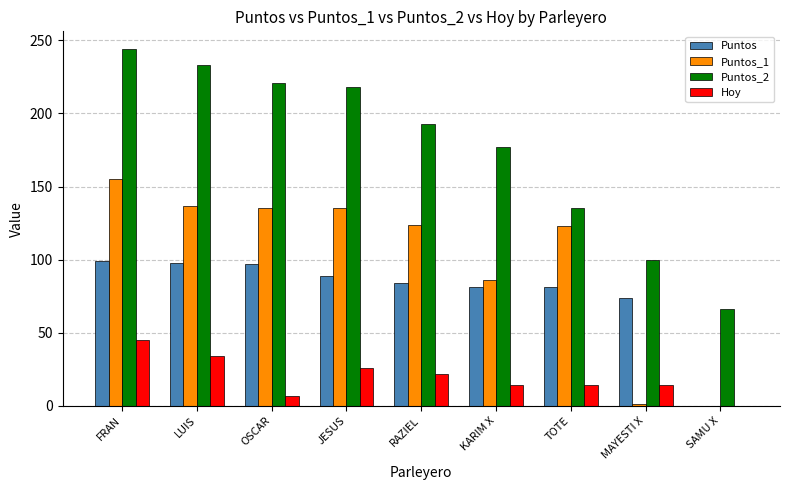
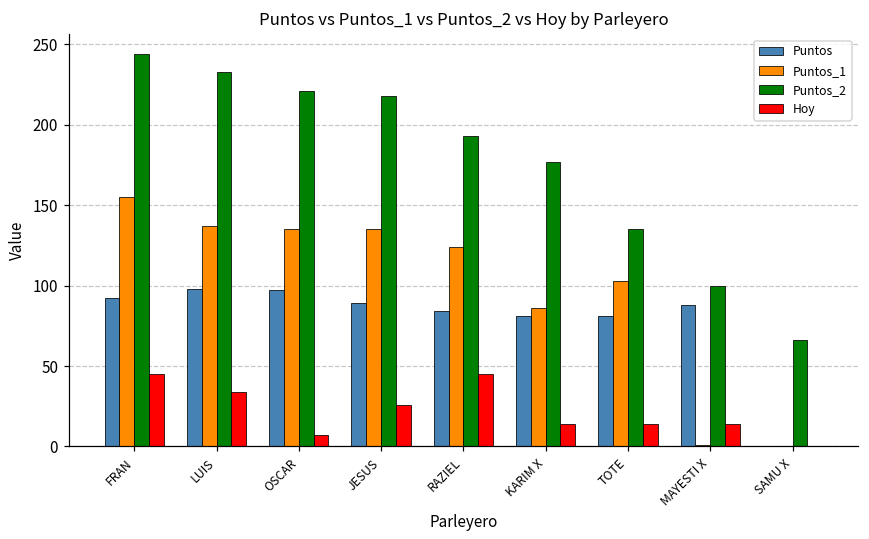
  {
    "Puntos": {
-     "FRAN": 99,
+     "FRAN": 92,
      "LUIS": 98,
      "OSCAR": 97,
      "JESUS": 89,
      "RAZIEL": 84,
      "KARIM X": 81,
      "TOTE": 81,
-     "MAYESTI X": 74,
+     "MAYESTI X": 88,
      "SAMU X": 0
    },
    "Puntos_1": {
      "FRAN": 155,
      "LUIS": 137,
      "OSCAR": 135,
      "JESUS": 135,
      "RAZIEL": 124,
      "KARIM X": 86,
-     "TOTE": 123,
+     "TOTE": 103,
      "SAMU X": 0
    },
    "Puntos_2": {
      "FRAN": 244,
      "LUIS": 233,
      "OSCAR": 221,
      "JESUS": 218,
      "RAZIEL": 193,
      "KARIM X": 177,
      "TOTE": 135,
      "MAYESTI X": 100,
      "SAMU X": 66
    },
    "Hoy": {
      "FRAN": 45,
      "LUIS": 34,
      "OSCAR": 7,
      "JESUS": 26,
-     "RAZIEL": 22,
+     "RAZIEL": 45,
      "KARIM X": 14,
      "TOTE": 14,
      "MAYESTI X": 14,
      "SAMU X": 0
    }
  }
